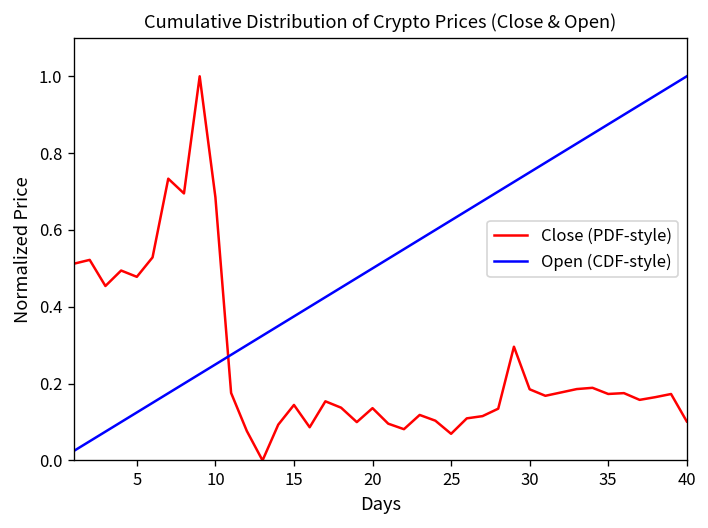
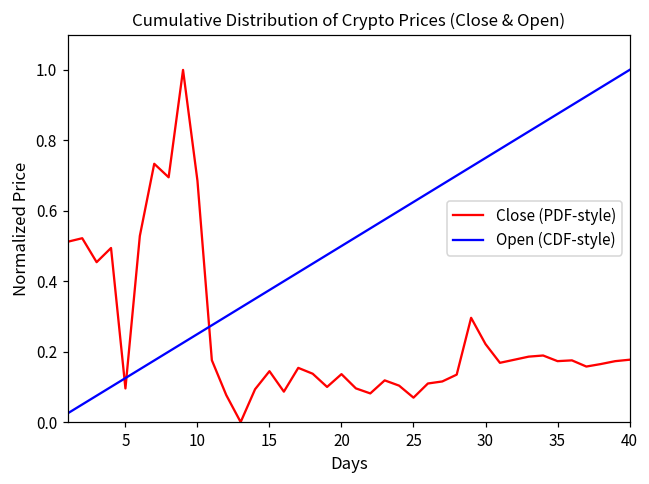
  {
    "Close (PDF-style)": {
-     "5": 0.48,
+     "5": 0.10,
      "10": 0.69,
      "15": 0.14,
      "20": 0.14,
      "25": 0.07,
-     "30": 0.19,
+     "30": 0.22,
      "35": 0.17,
-     "40": 0.10
+     "40": 0.18
    },
    "Open (CDF-style)": {
      "5": 0.13,
      "10": 0.25,
      "15": 0.38,
      "20": 0.50,
      "25": 0.63,
      "30": 0.75,
      "35": 0.88,
      "40": 1.00
    }
  }
